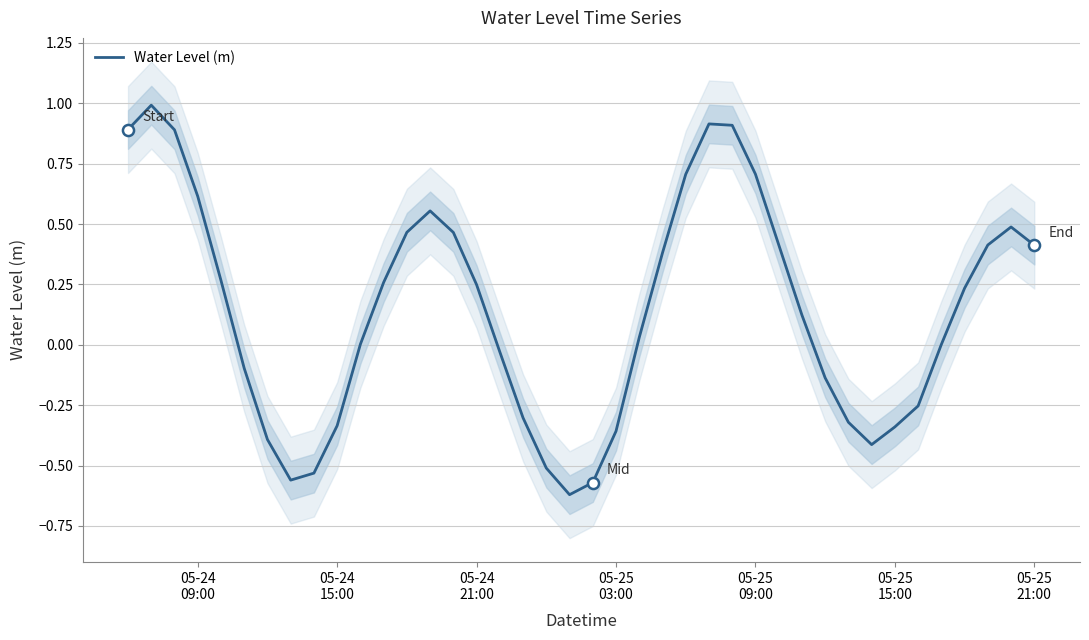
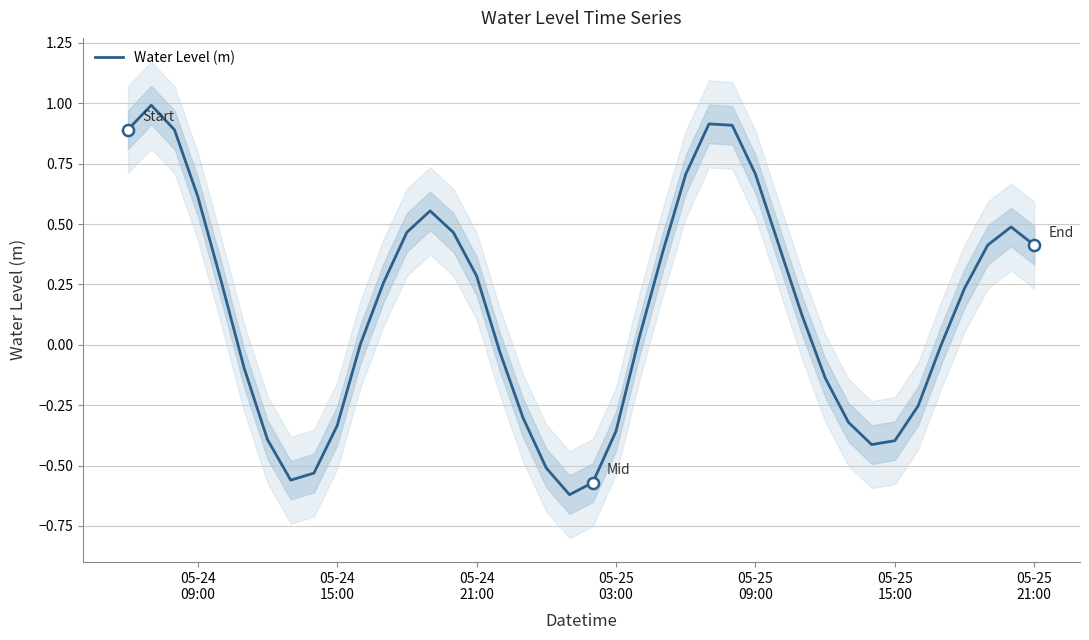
  {
    "Water Level (m)": {
      "05-24 09:00": 0.61,
      "05-24 15:00": -0.33,
-     "05-24 21:00": 0.25,
+     "05-24 21:00": 0.29,
      "05-25 03:00": -0.36,
      "05-25 09:00": 0.71,
-     "05-25 15:00": -0.34
+     "05-25 15:00": -0.40
    }
  }
